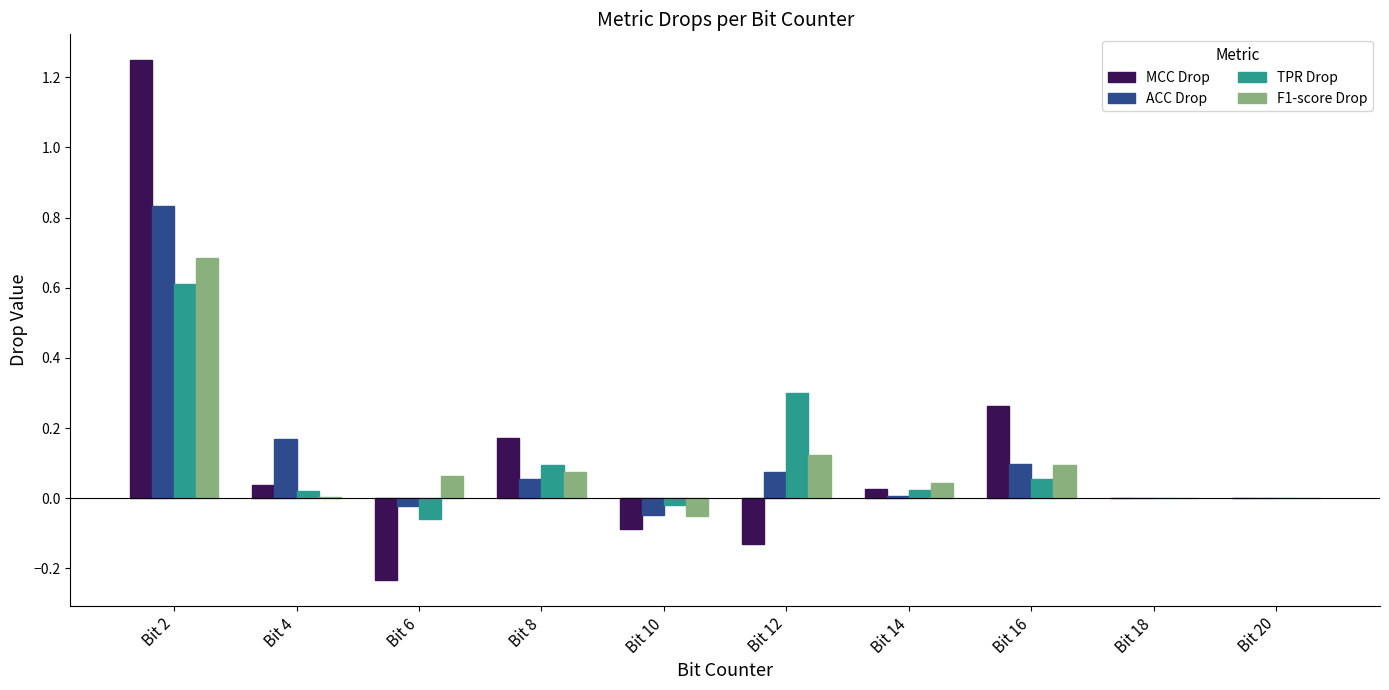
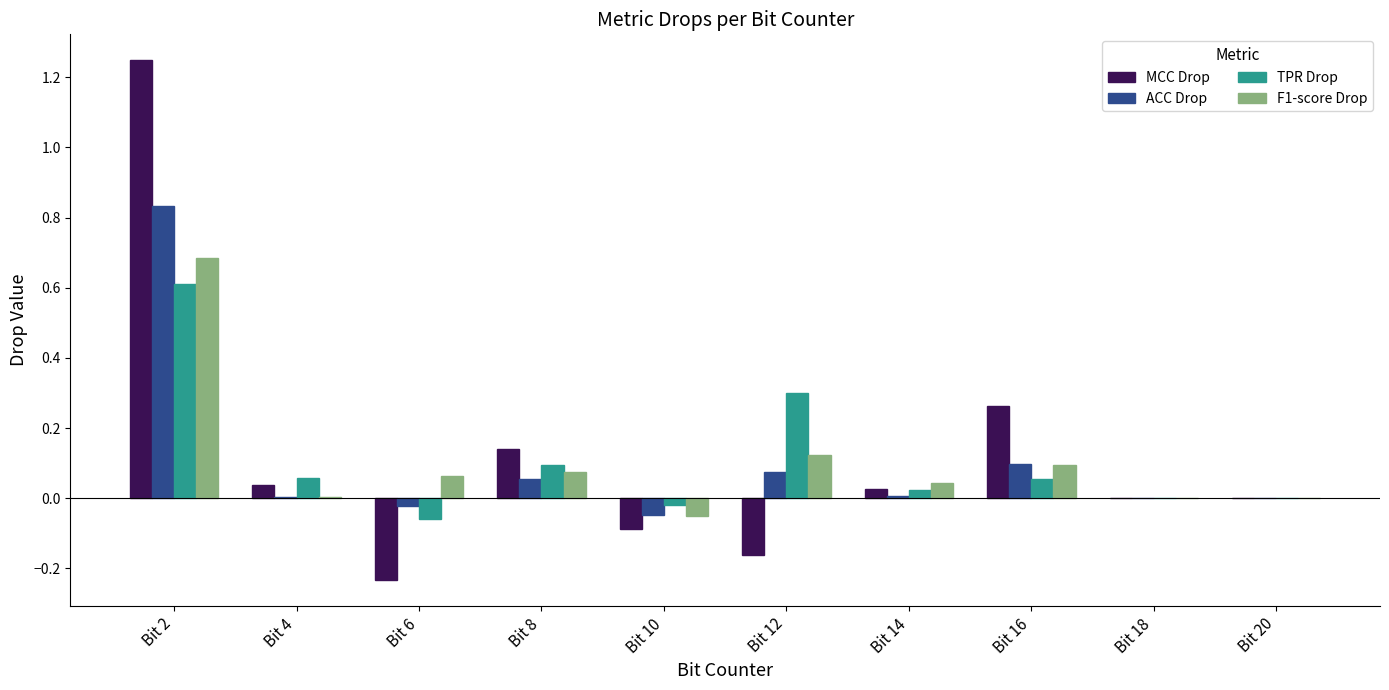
  {
    "MCC Drop": {
      "Bit 2": 1.25,
      "Bit 4": 0.04,
      "Bit 6": -0.23,
-     "Bit 8": 0.17,
+     "Bit 8": 0.14,
      "Bit 10": -0.09,
-     "Bit 12": -0.13,
+     "Bit 12": -0.16,
      "Bit 14": 0.03,
      "Bit 16": 0.26,
      "Bit 18": 0.00,
      "Bit 20": 0.00
    },
    "ACC Drop": {
      "Bit 2": 0.83,
-     "Bit 4": 0.17,
+     "Bit 4": 0.00,
      "Bit 6": -0.02,
      "Bit 8": 0.05,
      "Bit 10": -0.05,
      "Bit 12": 0.08,
      "Bit 16": 0.10,
      "Bit 18": 0.00,
      "Bit 20": 0.00
    },
    "TPR Drop": {
      "Bit 2": 0.61,
-     "Bit 4": 0.02,
+     "Bit 4": 0.06,
      "Bit 6": -0.06,
      "Bit 8": 0.09,
      "Bit 10": -0.02,
      "Bit 12": 0.30,
      "Bit 14": 0.02,
      "Bit 16": 0.06,
      "Bit 18": 0.00,
      "Bit 20": 0.00
    },
    "F1-score Drop": {
      "Bit 2": 0.68,
      "Bit 6": 0.06,
      "Bit 8": 0.08,
      "Bit 10": -0.05,
      "Bit 12": 0.12,
      "Bit 14": 0.04,
      "Bit 16": 0.10,
      "Bit 18": 0.00,
      "Bit 20": 0.00
    }
  }
